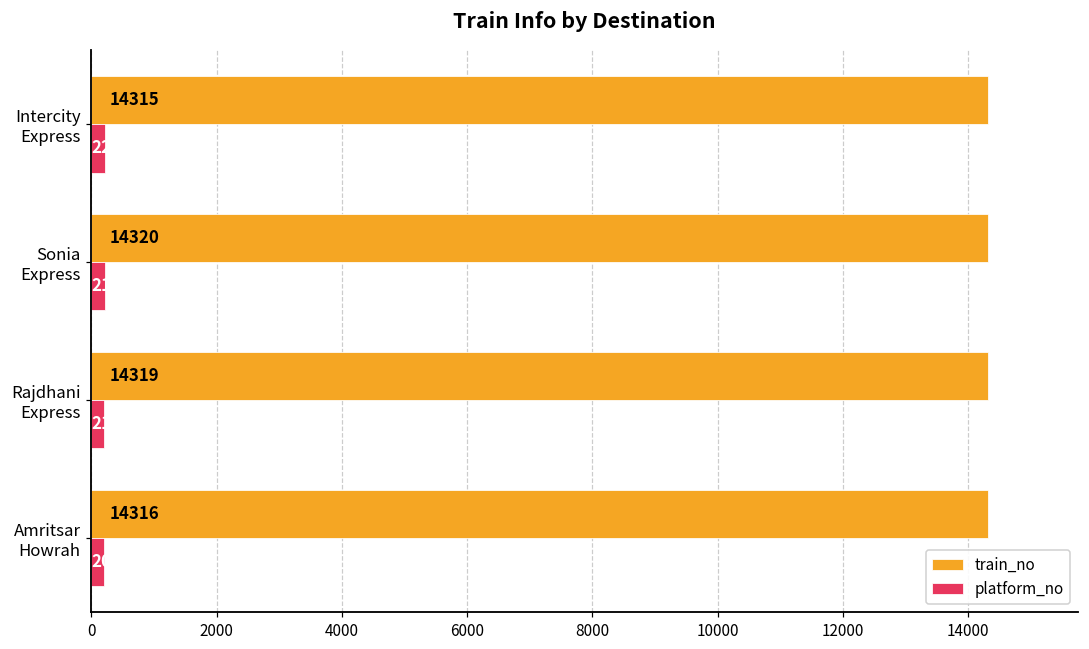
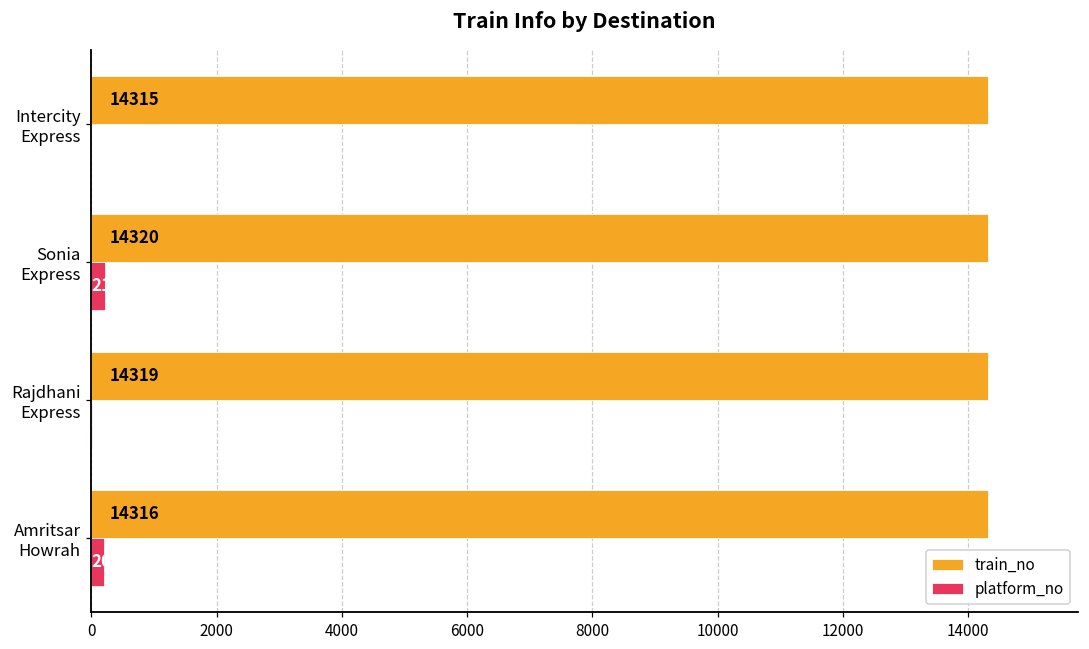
  {
    "train_no": {
      "Intercity Express": 14315,
      "Sonia Express": 14320,
      "Rajdhani Express": 14319,
      "Amritsar Howrah": 14316
    },
    "platform_no": {
-     "Intercity Express": 200,
+     "Intercity Express": 0,
      "Sonia Express": 200,
-     "Rajdhani Express": 200,
+     "Rajdhani Express": 0,
      "Amritsar Howrah": 200
    }
  }
